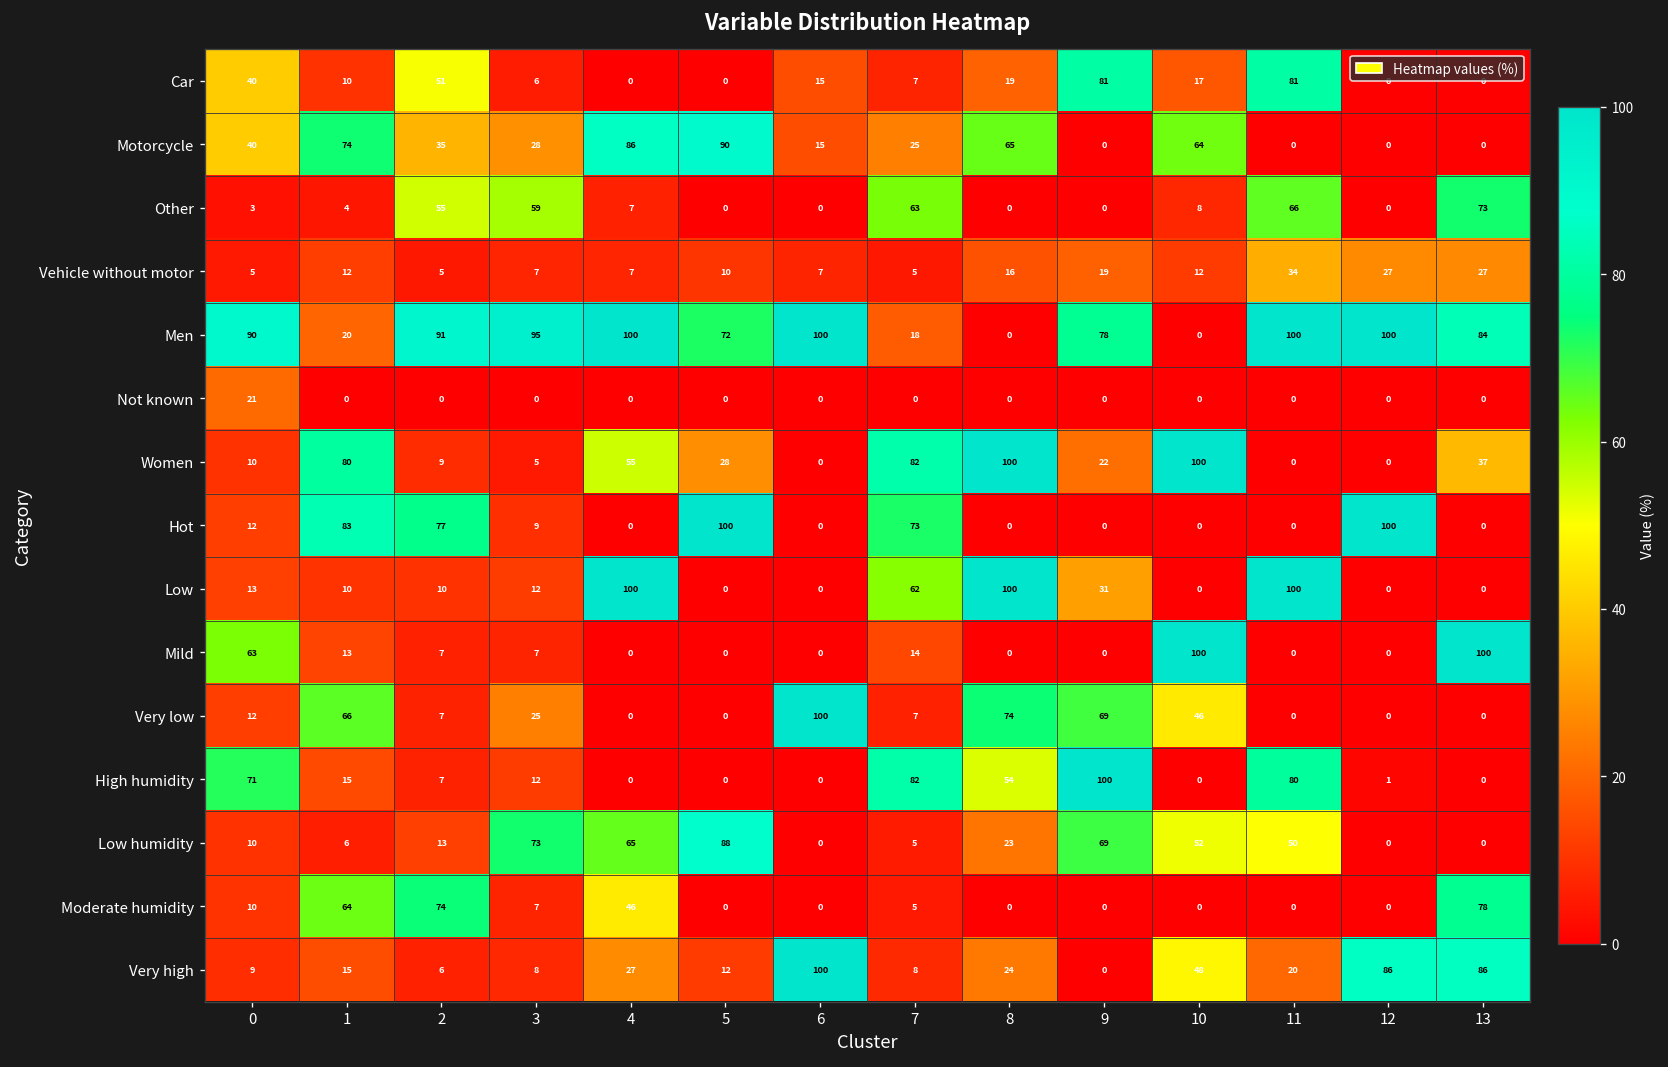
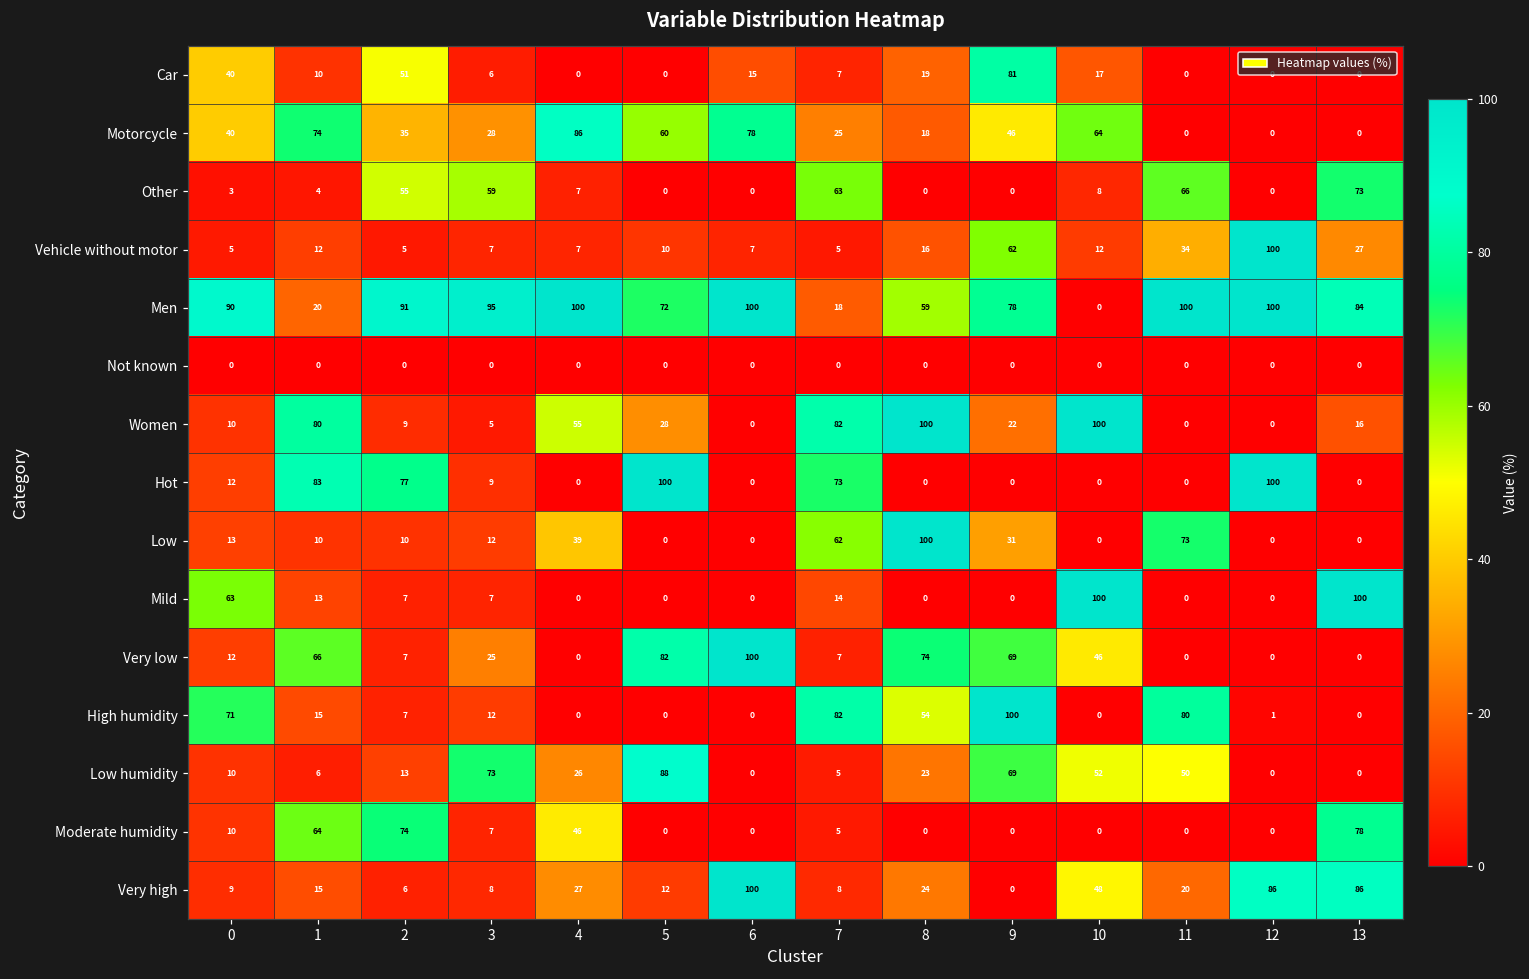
  {
    "Car": {
      "0": 40,
      "1": 10,
      "2": 51,
      "3": 6,
      "4": 0,
      "5": 0,
      "6": 15,
      "7": 7,
      "8": 19,
      "9": 81,
      "10": 17,
-     "11": 81
+     "11": 0
    },
    "Motorcycle": {
      "0": 40,
      "1": 74,
      "2": 35,
      "3": 28,
      "4": 86,
-     "5": 90,
-     "6": 15,
+     "5": 60,
+     "6": 78,
      "7": 25,
-     "8": 65,
-     "9": 0,
+     "8": 18,
+     "9": 46,
      "10": 64,
      "11": 0,
      "12": 0,
      "13": 0
    },
    "Vehicle without motor": {
      "0": 5,
      "1": 12,
      "2": 5,
      "3": 7,
      "4": 7,
      "5": 10,
      "6": 7,
      "7": 5,
      "8": 16,
-     "9": 19,
+     "9": 62,
      "10": 12,
      "11": 34,
-     "12": 27,
+     "12": 100,
      "13": 27
    },
    "Men": {
      "0": 90,
      "1": 20,
      "2": 91,
      "3": 95,
      "4": 100,
      "5": 72,
      "6": 100,
      "7": 18,
-     "8": 0,
+     "8": 59,
      "9": 78,
      "10": 0,
      "11": 100,
      "12": 100,
      "13": 84
    },
    "Not known": {
-     "0": 21,
+     "0": 0,
      "1": 0,
      "2": 0,
      "3": 0,
      "4": 0,
      "5": 0,
      "6": 0,
      "7": 0,
      "8": 0,
      "9": 0,
      "10": 0,
      "11": 0,
      "12": 0,
      "13": 0
    },
    "Women": {
      "0": 10,
      "1": 80,
      "2": 9,
      "3": 5,
      "4": 55,
      "5": 28,
      "6": 0,
      "7": 82,
      "8": 100,
      "9": 22,
      "10": 100,
      "11": 0,
      "12": 0,
-     "13": 37
+     "13": 16
    },
    "Low": {
      "0": 13,
      "1": 10,
      "2": 10,
      "3": 12,
-     "4": 100,
+     "4": 39,
      "5": 0,
      "6": 0,
      "7": 62,
      "8": 100,
      "9": 31,
      "10": 0,
-     "11": 100,
+     "11": 73,
      "12": 0,
      "13": 0
    },
    "Very low": {
      "0": 12,
      "1": 66,
      "2": 7,
      "3": 25,
      "4": 0,
-     "5": 0,
+     "5": 82,
      "6": 100,
      "7": 7,
      "8": 74,
      "9": 69,
      "10": 46,
      "11": 0,
      "12": 0,
      "13": 0
    },
    "Low humidity": {
      "0": 10,
      "1": 6,
      "2": 13,
      "3": 73,
-     "4": 65,
+     "4": 26,
      "5": 88,
      "6": 0,
      "7": 5,
      "8": 23,
      "9": 69,
      "10": 52,
      "11": 50,
      "12": 0,
      "13": 0
    }
  }
